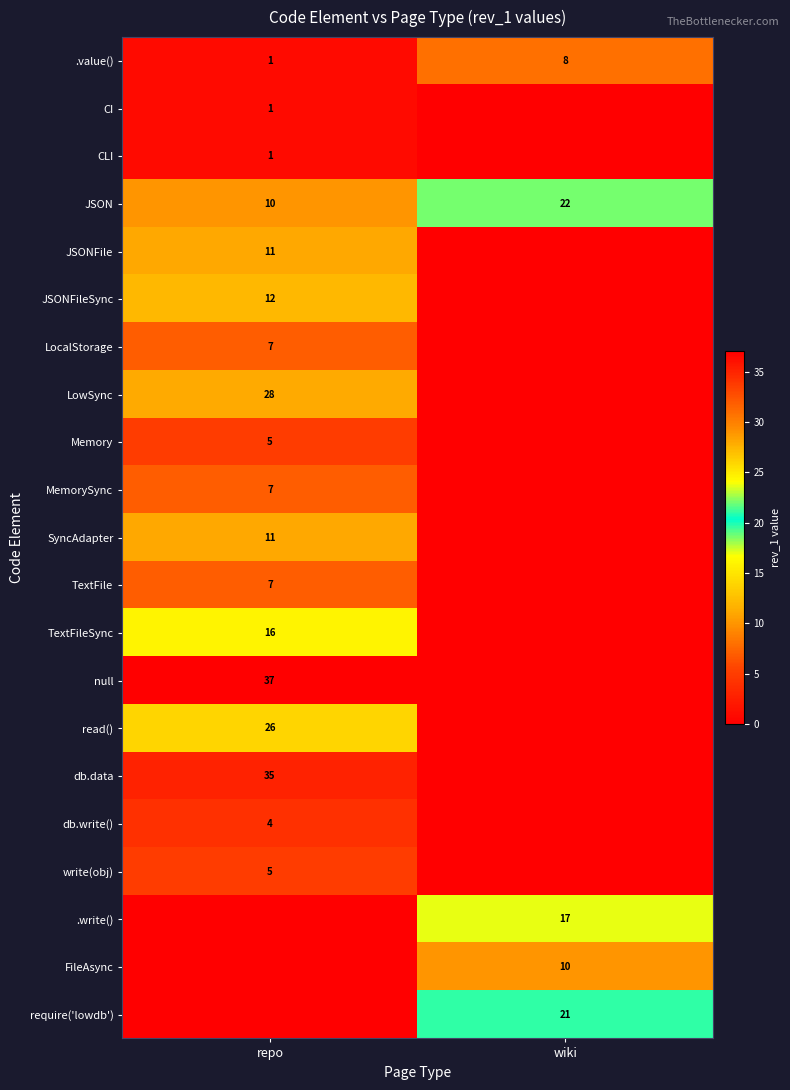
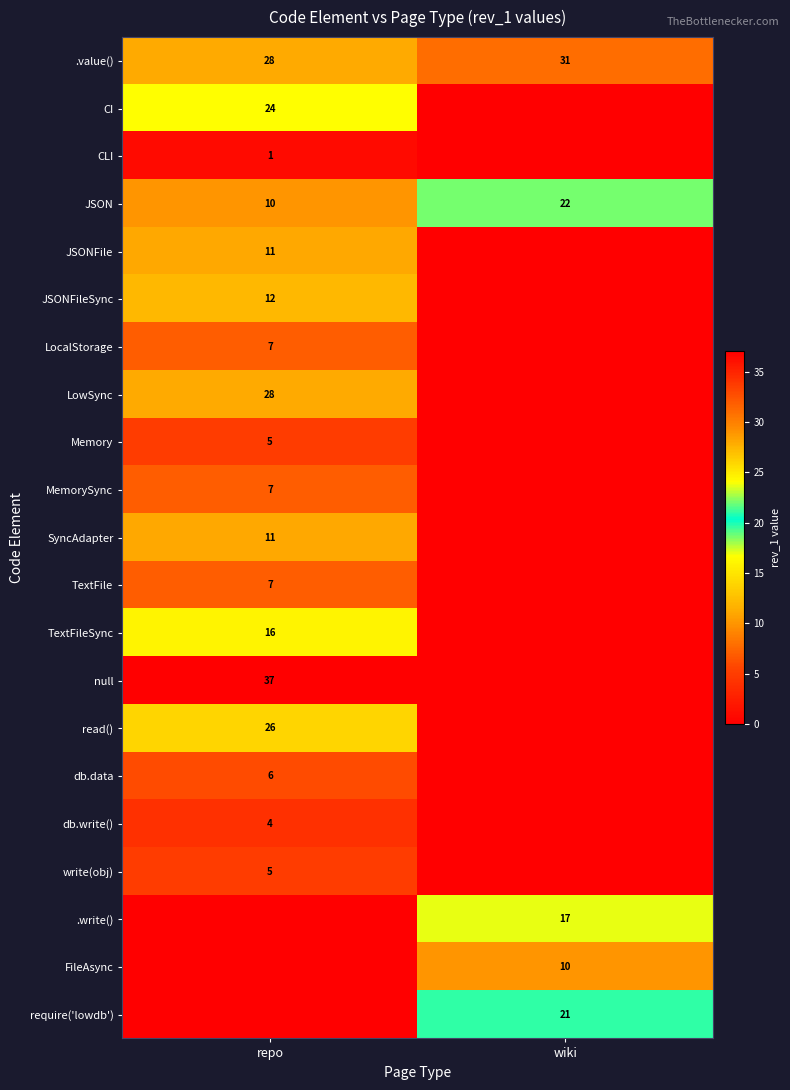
  {
    ".value()": {
-     "repo": 1,
-     "wiki": 8
+     "repo": 28,
+     "wiki": 31
    },
    "CI": {
-     "repo": 1
+     "repo": 24
    },
    "CLI": {
      "repo": 1
    },
    "JSON": {
      "repo": 10,
      "wiki": 22
    },
    "JSONFile": {
      "repo": 11
    },
    "JSONFileSync": {
      "repo": 12
    },
    "LocalStorage": {
      "repo": 7
    },
    "LowSync": {
      "repo": 28
    },
    "Memory": {
      "repo": 5
    },
    "MemorySync": {
      "repo": 7
    },
    "SyncAdapter": {
      "repo": 11
    },
    "TextFile": {
      "repo": 7
    },
    "TextFileSync": {
      "repo": 16
    },
    "null": {
      "repo": 37
    },
    "read()": {
      "repo": 26
    },
    "db.data": {
-     "repo": 35
+     "repo": 6
    },
    "db.write()": {
      "repo": 4
    },
    "write(obj)": {
      "repo": 5
    },
    ".write()": {
      "wiki": 17
    },
    "FileAsync": {
      "wiki": 10
    },
    "require('lowdb')": {
      "wiki": 21
    }
  }
